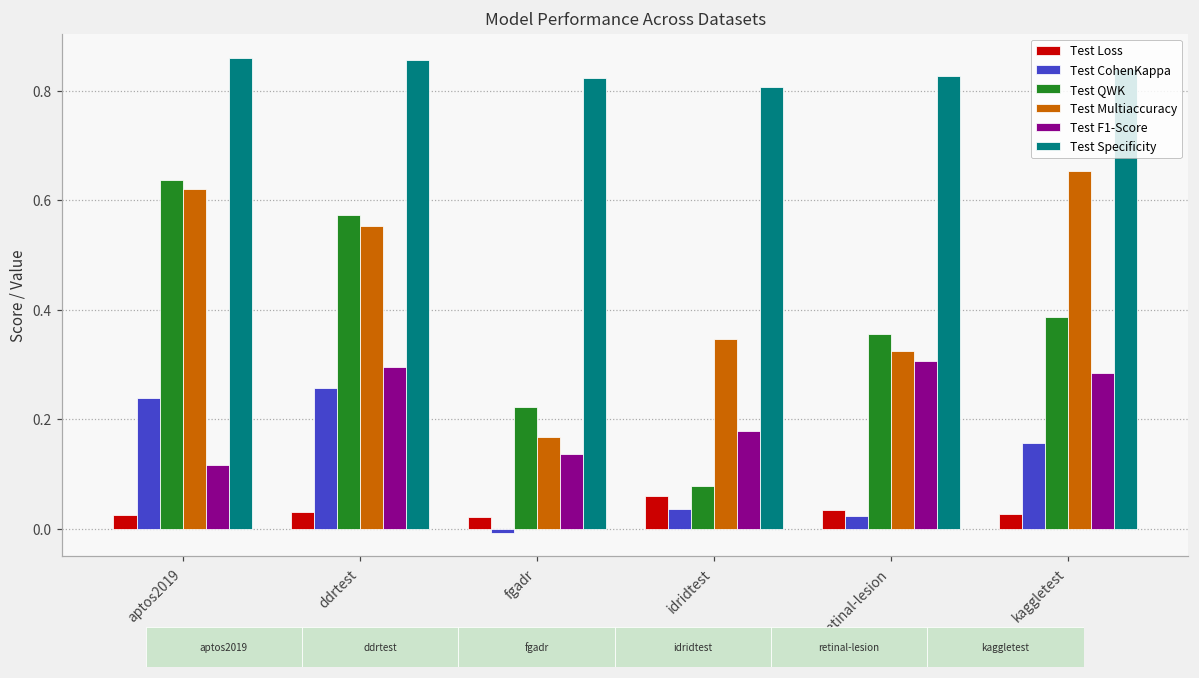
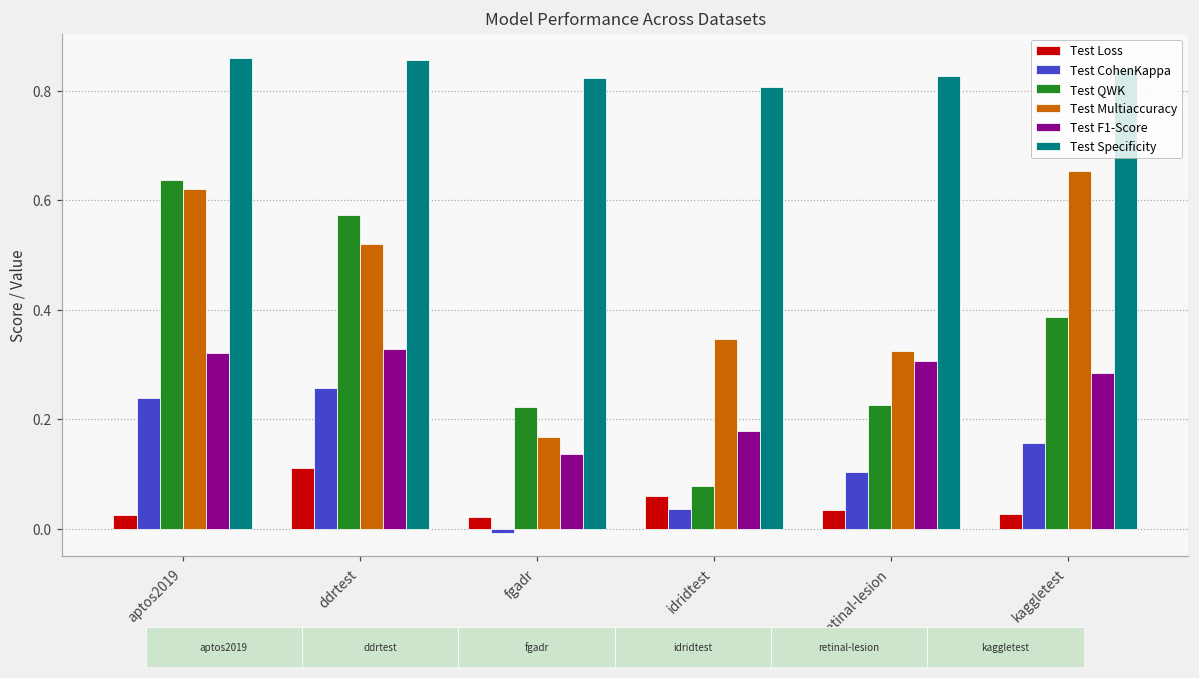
  {
    "Test Loss": {
      "aptos2019": 0.03,
-     "ddrtest": 0.03,
+     "ddrtest": 0.11,
      "fgadr": 0.02,
      "idridtest": 0.06,
      "retinal-lesion": 0.03,
      "kaggletest": 0.03
    },
    "Test CohenKappa": {
      "aptos2019": 0.24,
      "ddrtest": 0.26,
      "fgadr": -0.01,
      "idridtest": 0.04,
-     "retinal-lesion": 0.02,
+     "retinal-lesion": 0.10,
      "kaggletest": 0.16
    },
    "Test QWK": {
      "aptos2019": 0.64,
      "ddrtest": 0.57,
      "fgadr": 0.22,
      "idridtest": 0.08,
-     "retinal-lesion": 0.36,
+     "retinal-lesion": 0.23,
      "kaggletest": 0.39
    },
    "Test Multiaccuracy": {
      "aptos2019": 0.62,
-     "ddrtest": 0.55,
+     "ddrtest": 0.52,
      "fgadr": 0.17,
      "idridtest": 0.35,
      "retinal-lesion": 0.32,
      "kaggletest": 0.65
    },
    "Test F1-Score": {
-     "aptos2019": 0.12,
-     "ddrtest": 0.30,
+     "aptos2019": 0.32,
+     "ddrtest": 0.33,
      "fgadr": 0.14,
      "idridtest": 0.18,
      "retinal-lesion": 0.31,
      "kaggletest": 0.28
    },
    "Test Specificity": {
      "aptos2019": 0.86,
      "ddrtest": 0.86,
      "fgadr": 0.82,
      "idridtest": 0.81,
      "retinal-lesion": 0.83
    }
  }
